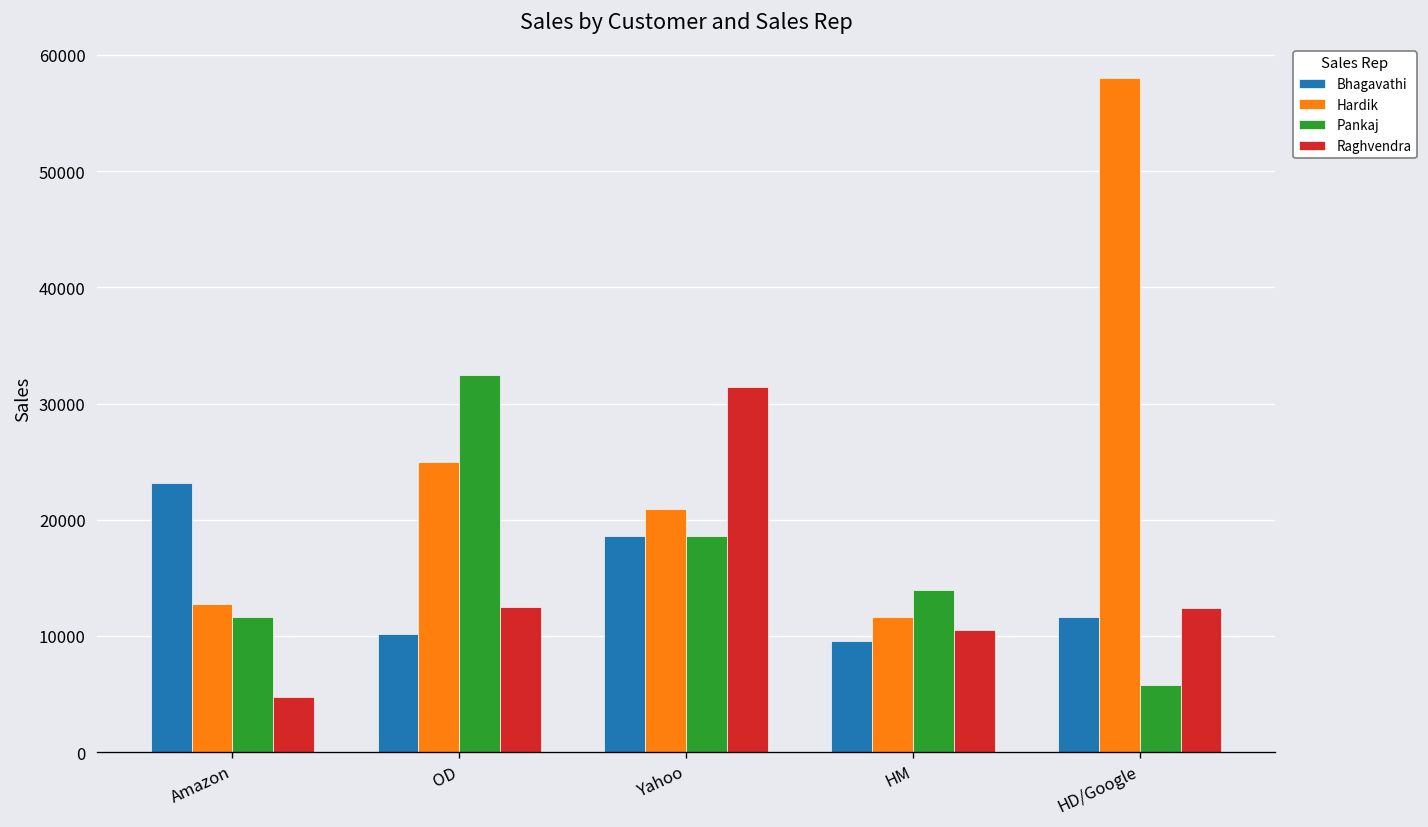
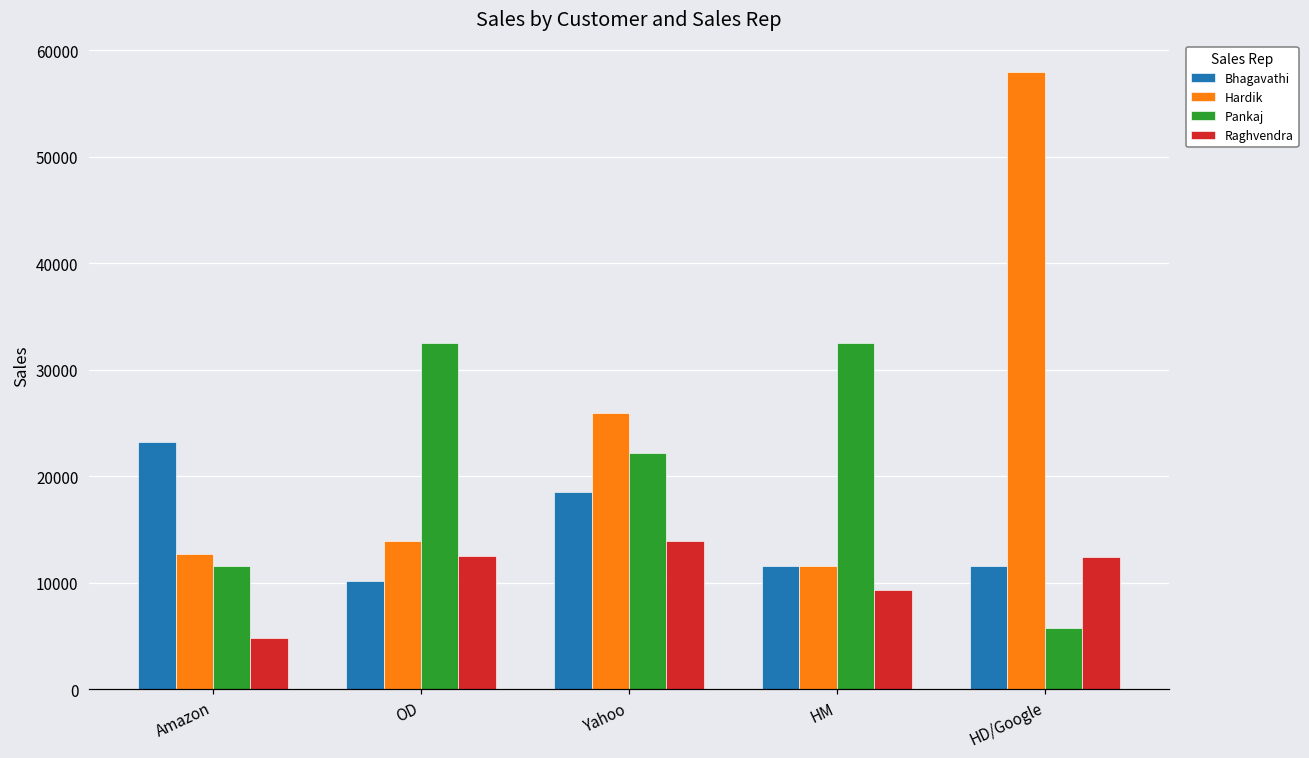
  {
    "Bhagavathi": {
      "Amazon": 23000,
      "OD": 10000,
      "Yahoo": 19000,
-     "HM": 10000,
+     "HM": 12000,
      "HD/Google": 12000
    },
    "Hardik": {
      "Amazon": 13000,
-     "OD": 25000,
-     "Yahoo": 21000,
+     "OD": 14000,
+     "Yahoo": 26000,
      "HM": 12000,
      "HD/Google": 58000
    },
    "Pankaj": {
      "Amazon": 12000,
      "OD": 32000,
-     "Yahoo": 19000,
-     "HM": 14000,
+     "Yahoo": 22000,
+     "HM": 33000,
      "HD/Google": 6000
    },
    "Raghvendra": {
      "Amazon": 5000,
      "OD": 13000,
-     "Yahoo": 31000,
-     "HM": 11000,
+     "Yahoo": 14000,
+     "HM": 9000,
      "HD/Google": 12000
    }
  }
